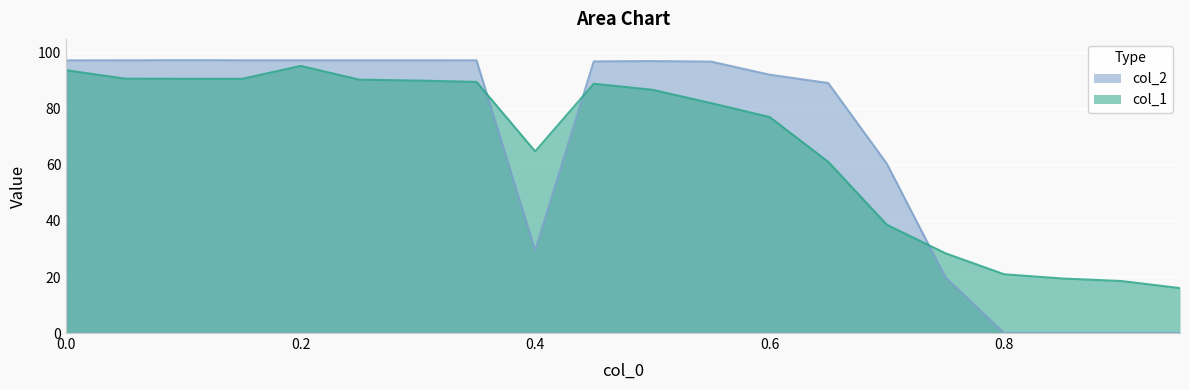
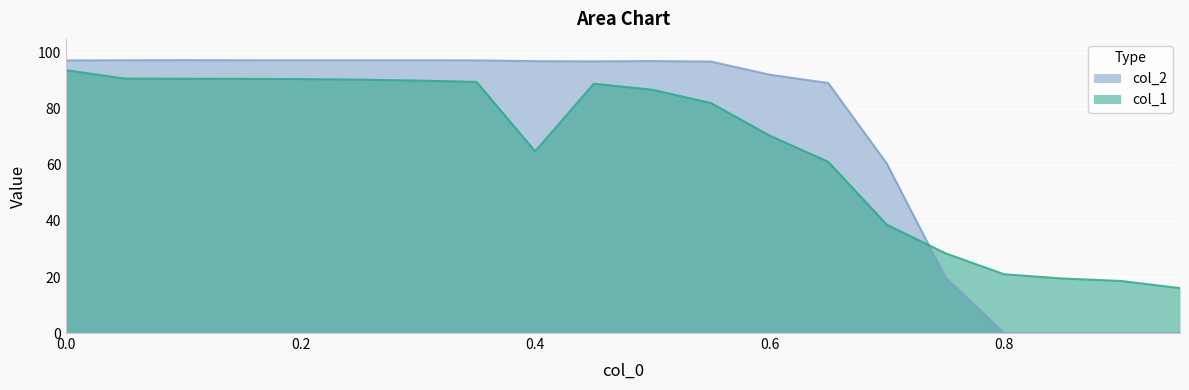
  {
    "col_2": {
      "0.0": 97,
      "0.2": 97,
-     "0.4": 29,
+     "0.4": 97,
      "0.6": 92,
      "0.8": 0
    },
    "col_1": {
      "0.0": 94,
-     "0.2": 95,
+     "0.2": 91,
      "0.4": 65,
-     "0.6": 77,
+     "0.6": 70,
      "0.8": 21
    }
  }
